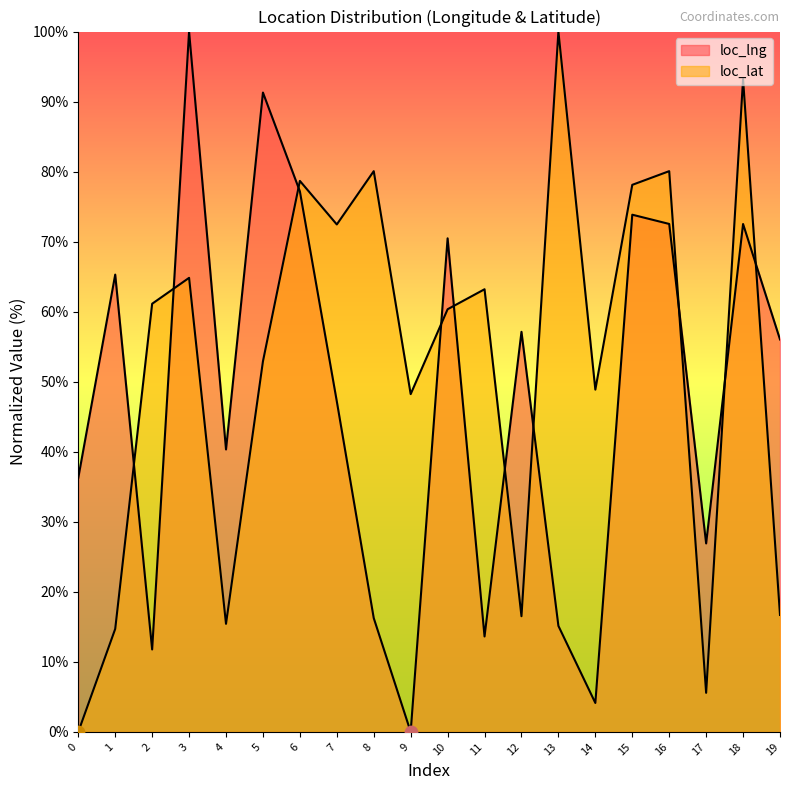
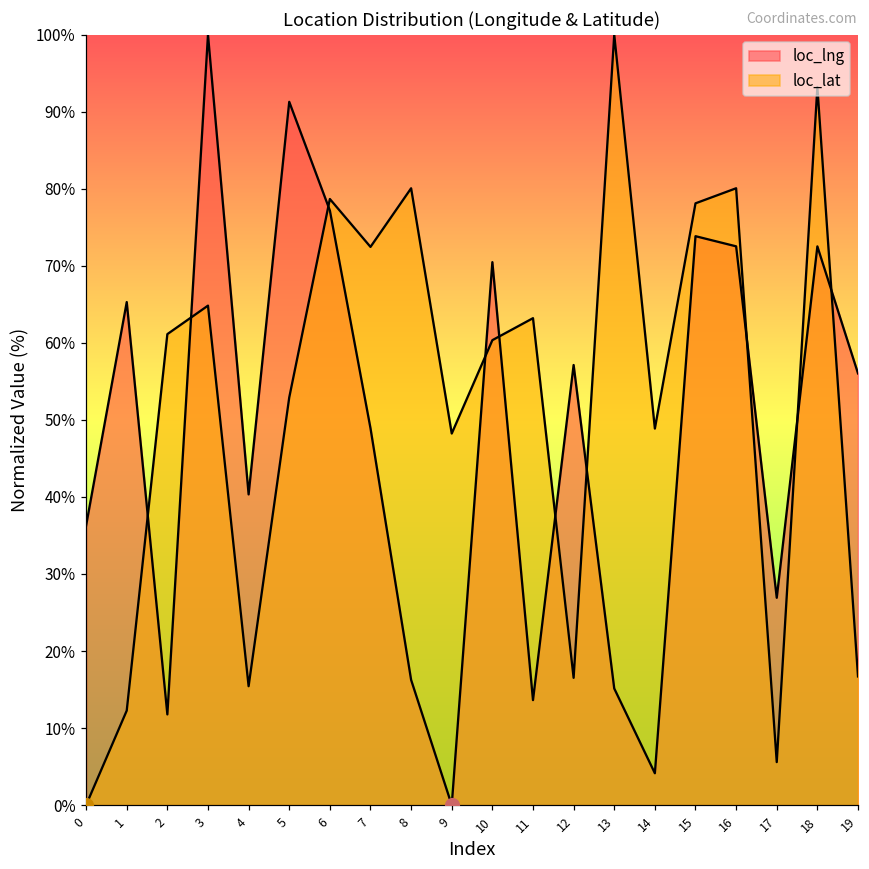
  {
    "loc_lng": {
      "0": "36%",
      "1": "65%",
      "2": "12%",
      "3": "100%",
      "4": "40%",
      "5": "91%",
      "6": "77%",
-     "7": "47%",
+     "7": "49%",
      "8": "16%",
      "10": "70%",
      "11": "14%",
      "12": "57%",
      "13": "15%",
      "14": "4%",
      "15": "74%",
      "16": "73%",
      "17": "27%",
      "18": "73%",
      "19": "56%"
    },
    "loc_lat": {
-     "1": "15%",
+     "1": "12%",
      "2": "61%",
      "3": "65%",
      "4": "15%",
      "5": "53%",
      "6": "79%",
      "7": "72%",
      "8": "80%",
      "9": "48%",
      "10": "60%",
      "11": "63%",
      "12": "17%",
      "13": "100%",
      "14": "49%",
      "15": "78%",
      "16": "80%",
      "17": "6%",
      "19": "17%"
    }
  }
